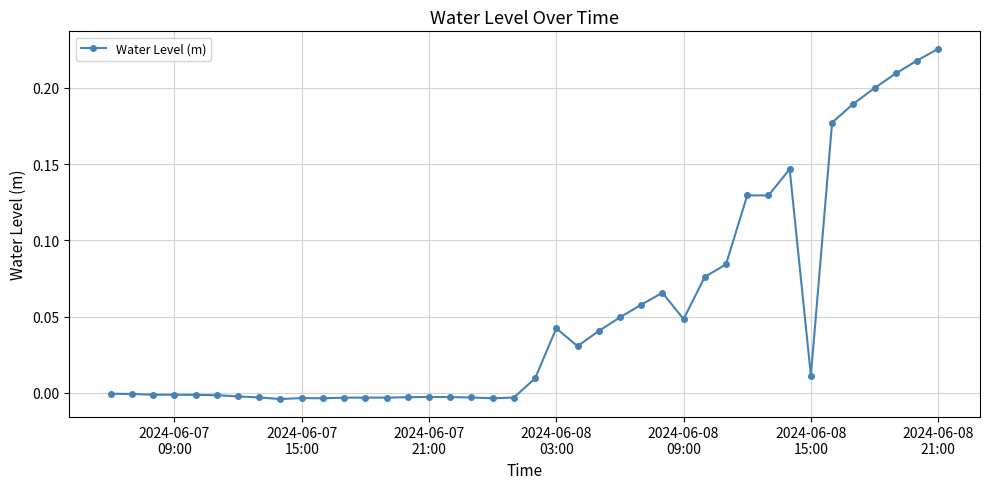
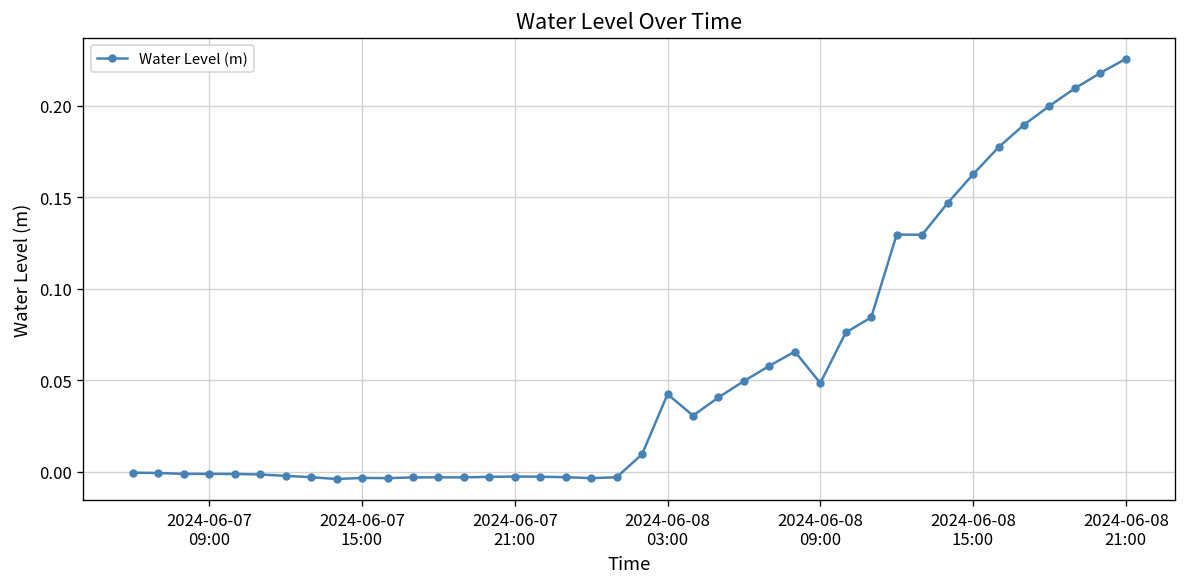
  {
    "2024-06-07 09:00": -0.001,
    "2024-06-07 15:00": -0.003,
    "2024-06-07 21:00": -0.003,
    "2024-06-08 03:00": 0.042,
    "2024-06-08 09:00": 0.048,
-   "2024-06-08 15:00": 0.011,
+   "2024-06-08 15:00": 0.162,
    "2024-06-08 21:00": 0.226
  }
